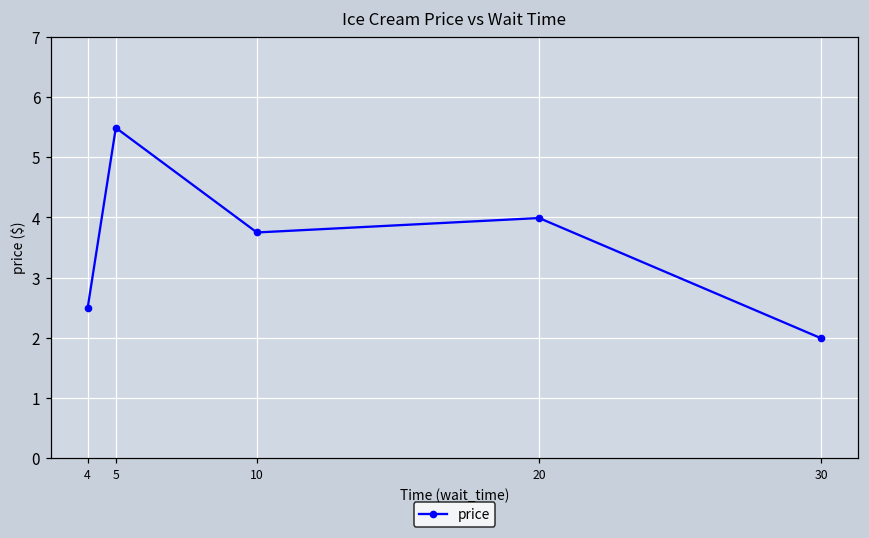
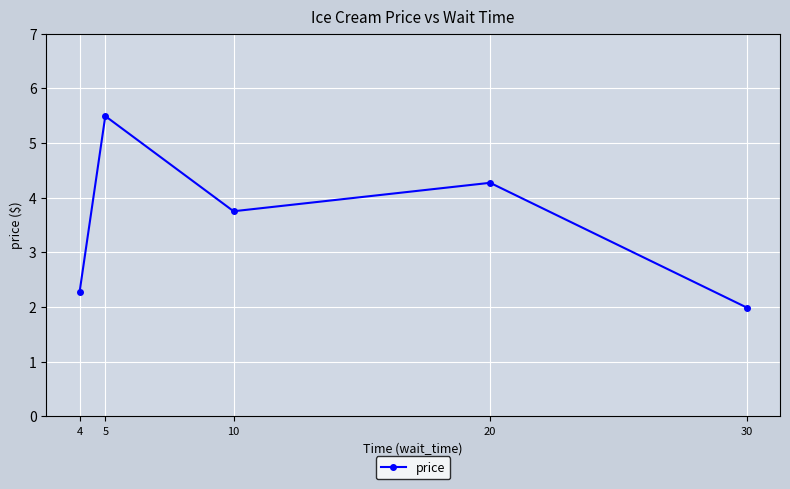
  {
-   "4": 2.5,
+   "4": 2.3,
    "5": 5.5,
    "10": 3.8,
-   "20": 4.0,
+   "20": 4.3,
    "30": 2.0
  }
